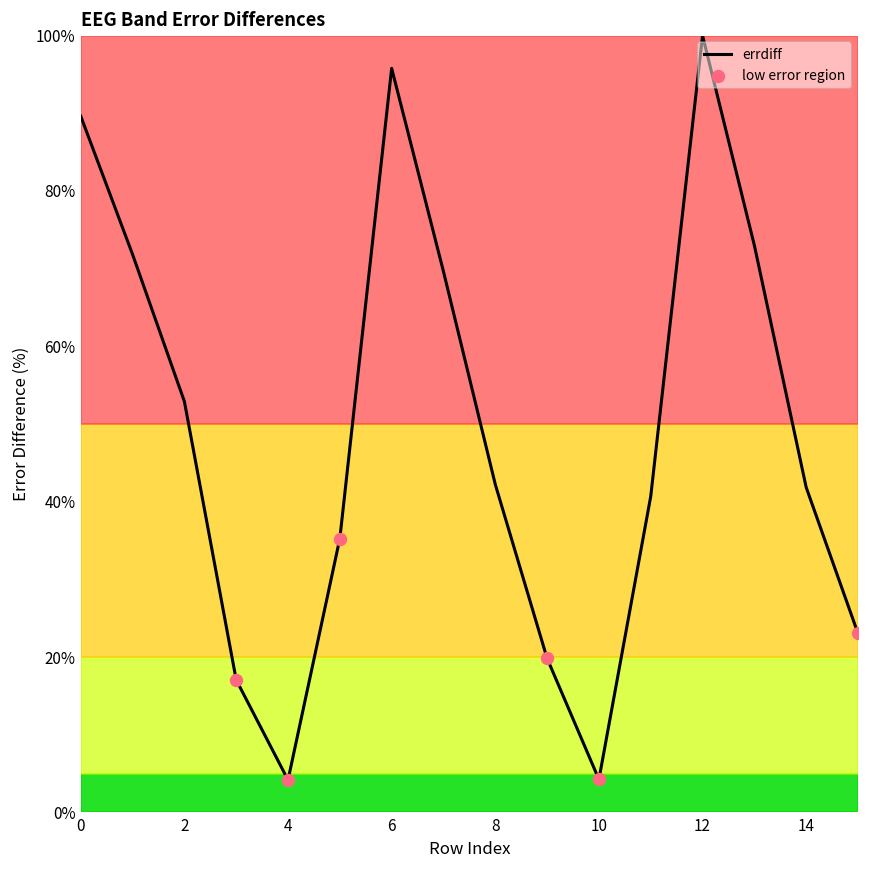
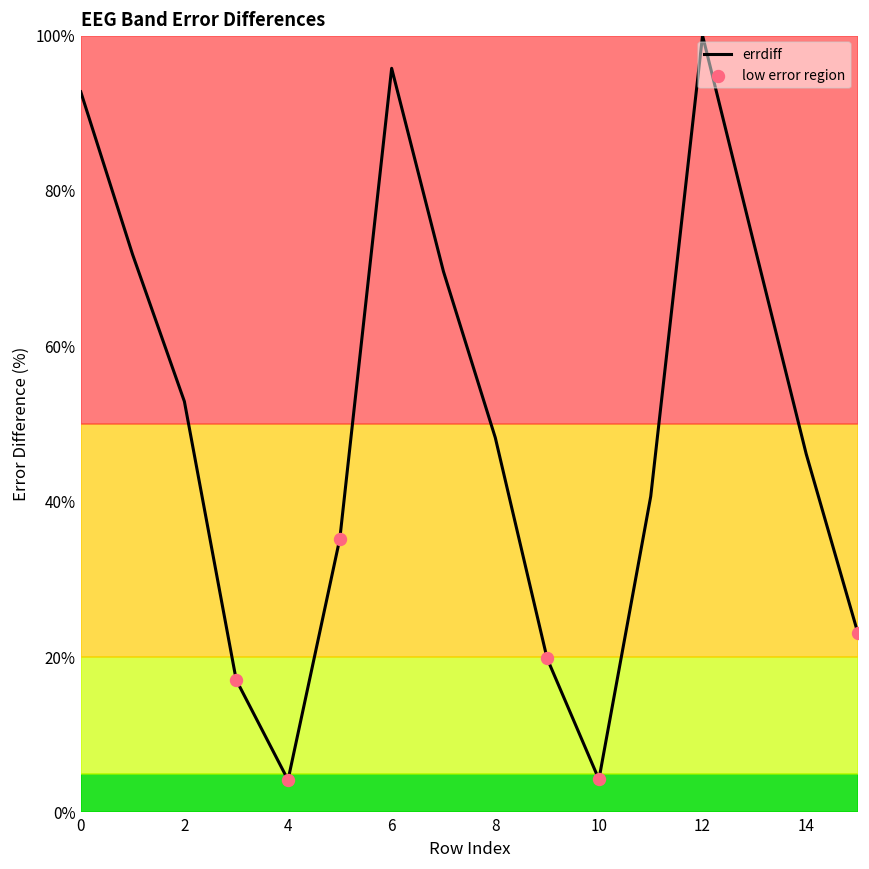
  {
    "errdiff": {
-     "0": "90%",
+     "0": "93%",
      "2": "53%",
      "6": "96%",
-     "8": "42%",
+     "8": "48%",
      "12": "100%",
-     "14": "42%"
+     "14": "46%"
    }
  }
